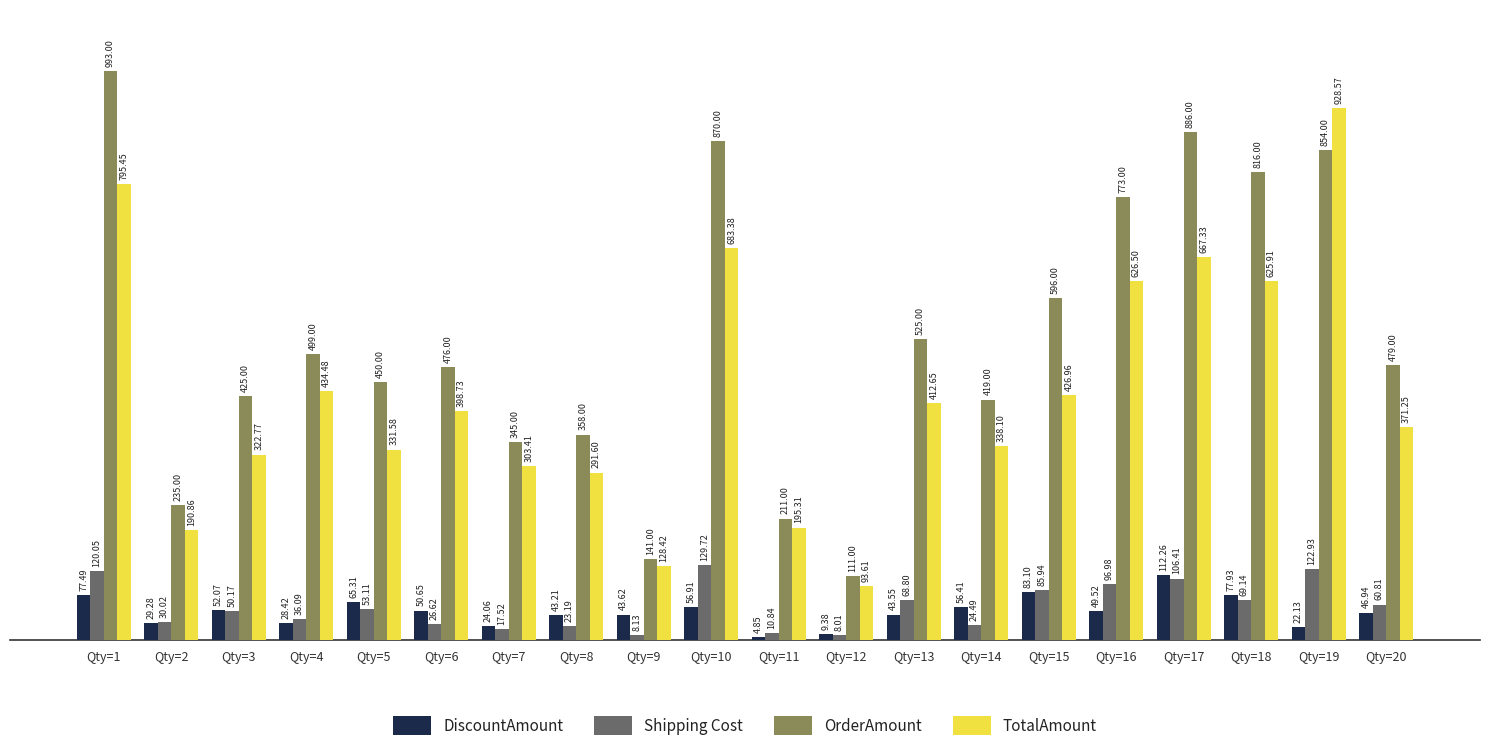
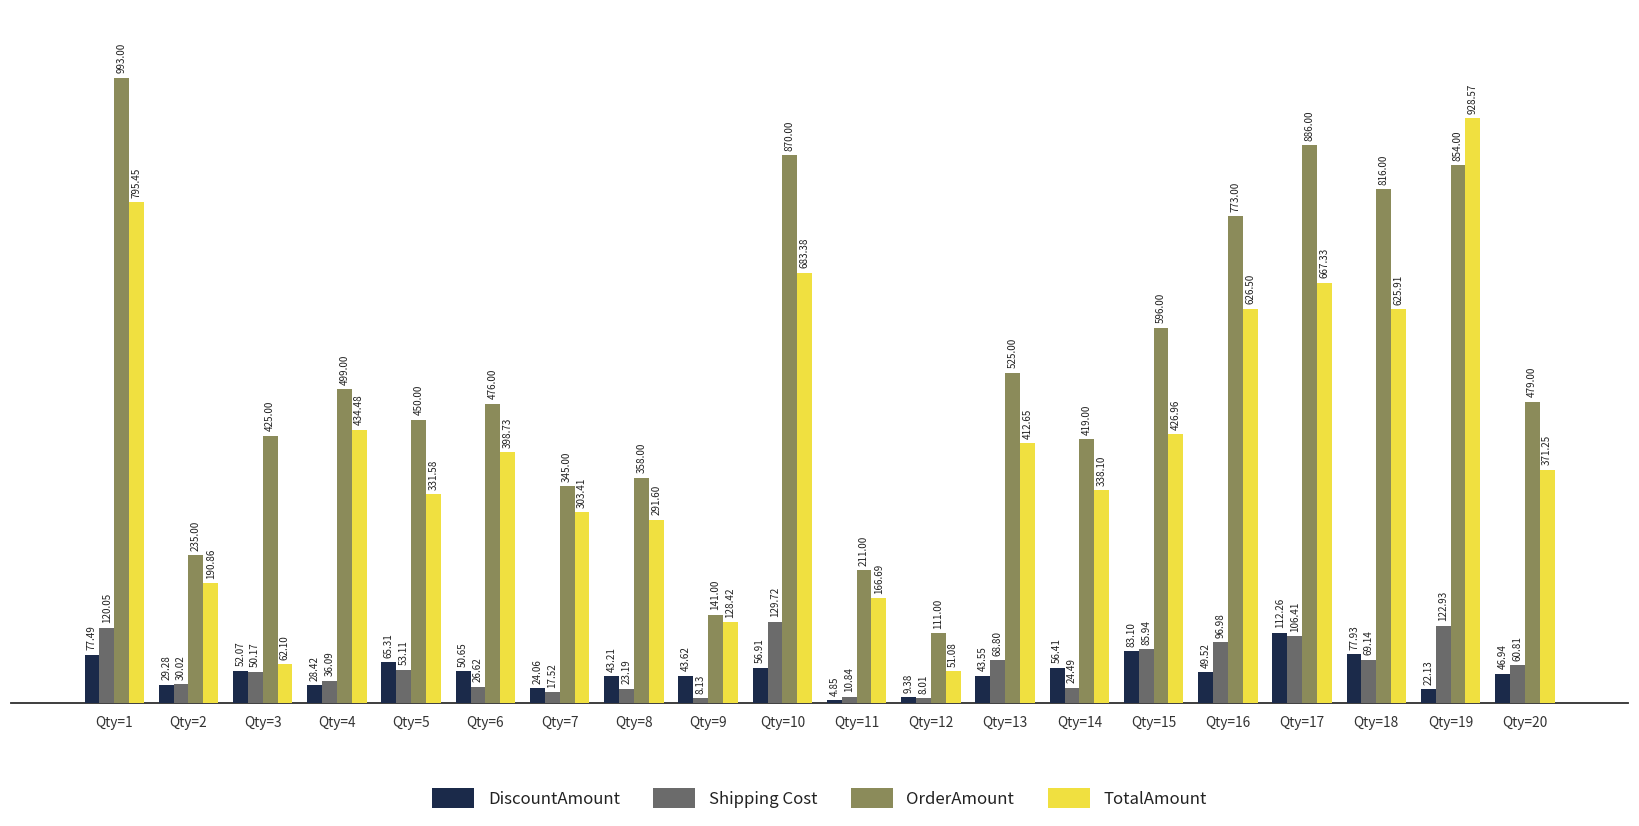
  {
    "DiscountAmount": {
      "Qty=1": 77.49,
      "Qty=2": 29.28,
      "Qty=3": 52.07,
      "Qty=4": 28.42,
      "Qty=5": 65.31,
      "Qty=6": 50.65,
      "Qty=7": 24.06,
      "Qty=8": 43.21,
      "Qty=9": 43.62,
      "Qty=10": 56.91,
      "Qty=11": 4.85,
      "Qty=12": 9.38,
      "Qty=13": 43.55,
      "Qty=14": 56.41,
      "Qty=15": 83.10,
      "Qty=16": 49.52,
      "Qty=17": 112.26,
      "Qty=18": 77.93,
      "Qty=19": 22.13,
      "Qty=20": 46.94
    },
    "TotalAmount": {
      "Qty=1": 795.45,
      "Qty=2": 190.86,
-     "Qty=3": 322.77,
+     "Qty=3": 62.10,
      "Qty=4": 434.48,
      "Qty=5": 331.58,
      "Qty=6": 398.73,
      "Qty=7": 303.41,
      "Qty=8": 291.60,
      "Qty=9": 128.42,
      "Qty=10": 683.38,
-     "Qty=11": 195.31,
-     "Qty=12": 93.61,
+     "Qty=11": 166.69,
+     "Qty=12": 51.08,
      "Qty=13": 412.65,
      "Qty=14": 338.10,
      "Qty=15": 426.96,
      "Qty=16": 626.50,
      "Qty=17": 667.33,
      "Qty=18": 625.91,
      "Qty=19": 928.57,
      "Qty=20": 371.25
    }
  }
